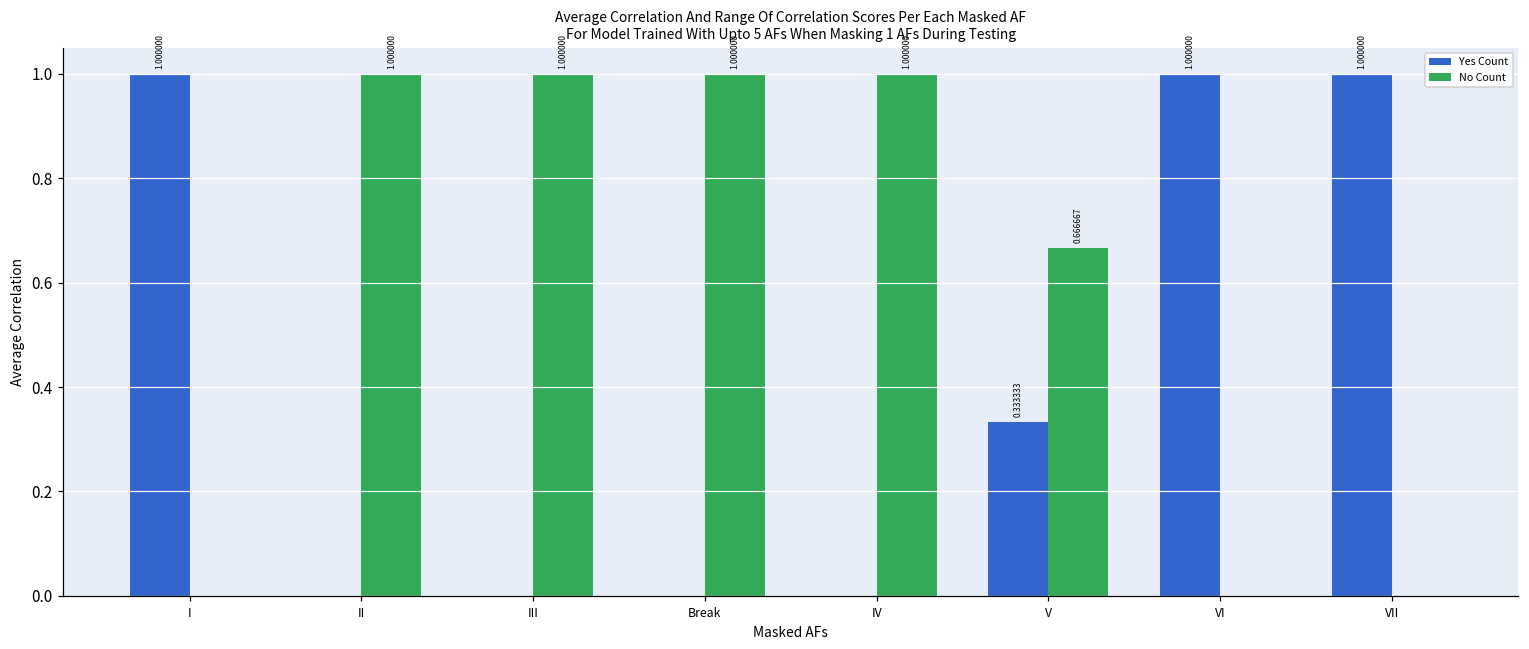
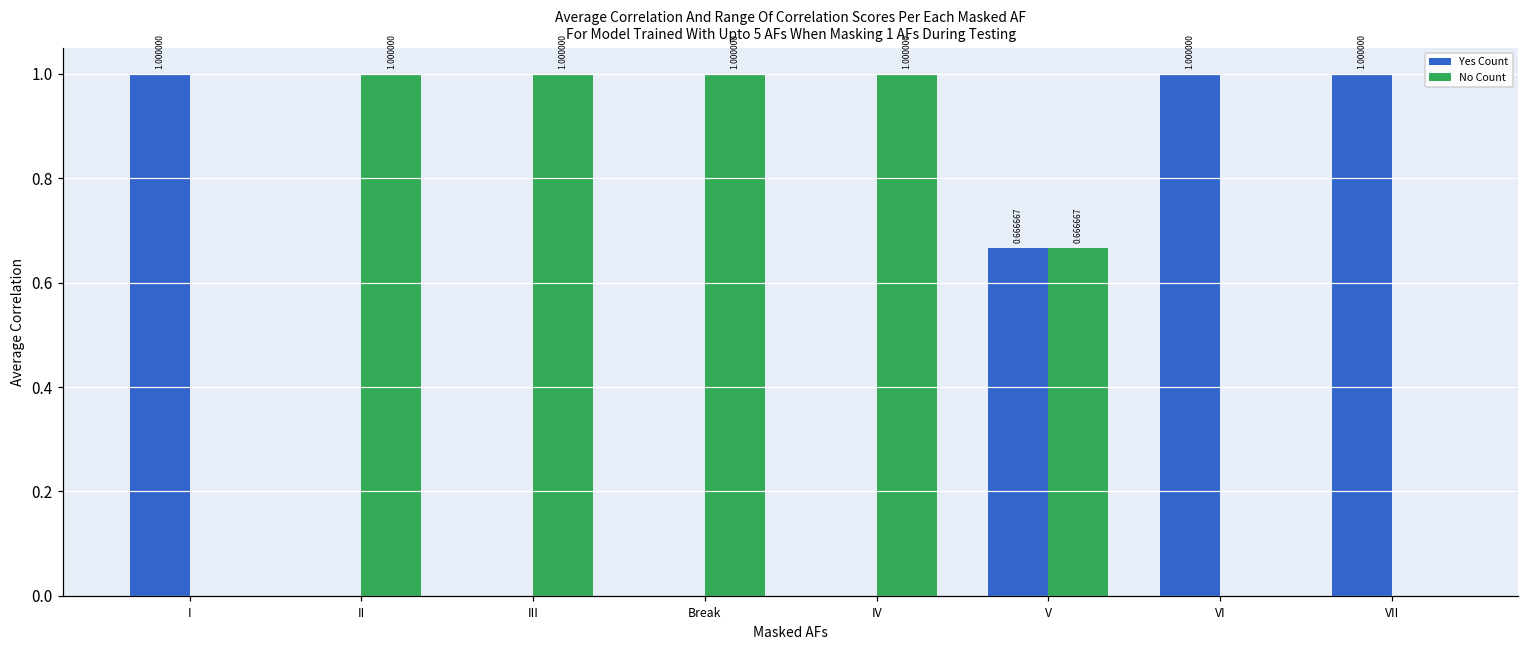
  {
    "Yes Count": {
      "I": 1.000000,
-     "V": 0.333333,
+     "V": 0.666667,
      "VI": 1.000000,
      "VII": 1.000000
    },
    "No Count": {
      "II": 1.000000,
      "III": 1.000000,
      "Break": 1.000000,
      "IV": 1.000000,
      "V": 0.666667
    }
  }
